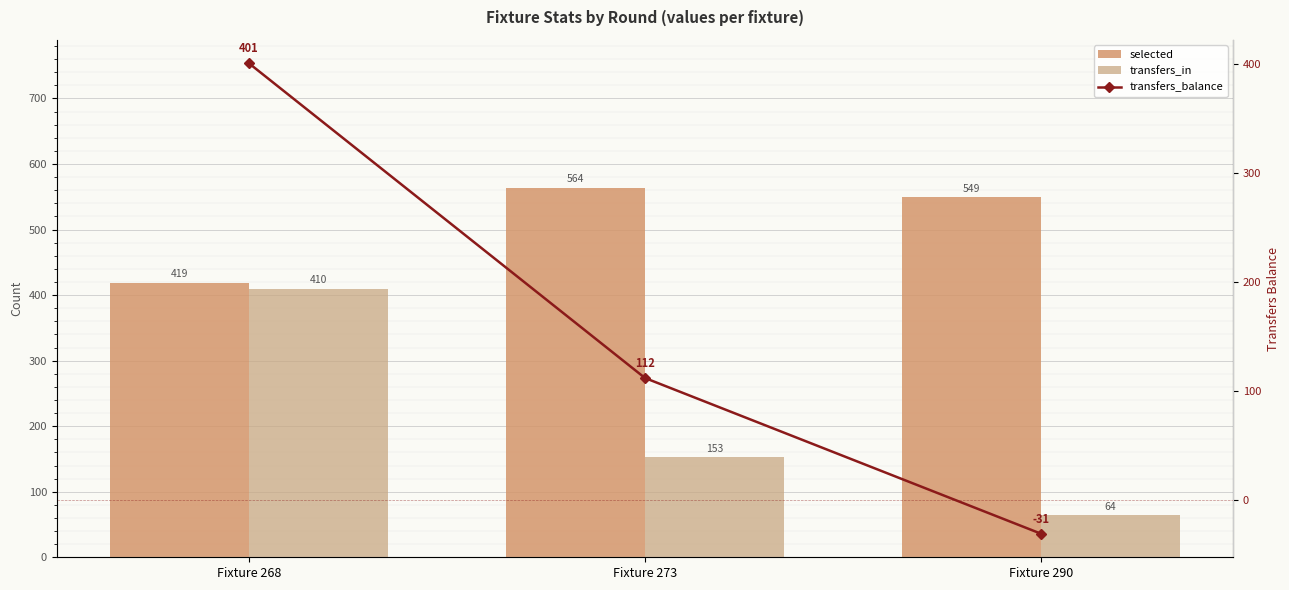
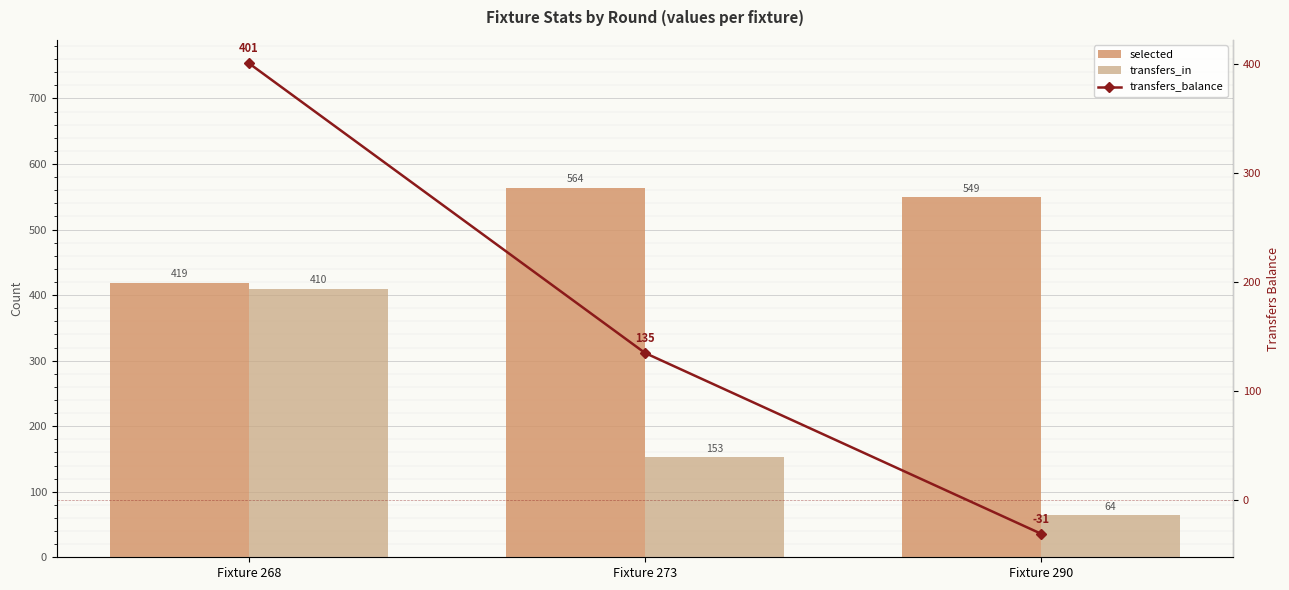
  {
    "transfers_balance": {
      "Fixture 268": 401,
-     "Fixture 273": 112,
+     "Fixture 273": 135,
      "Fixture 290": -31
    }
  }
